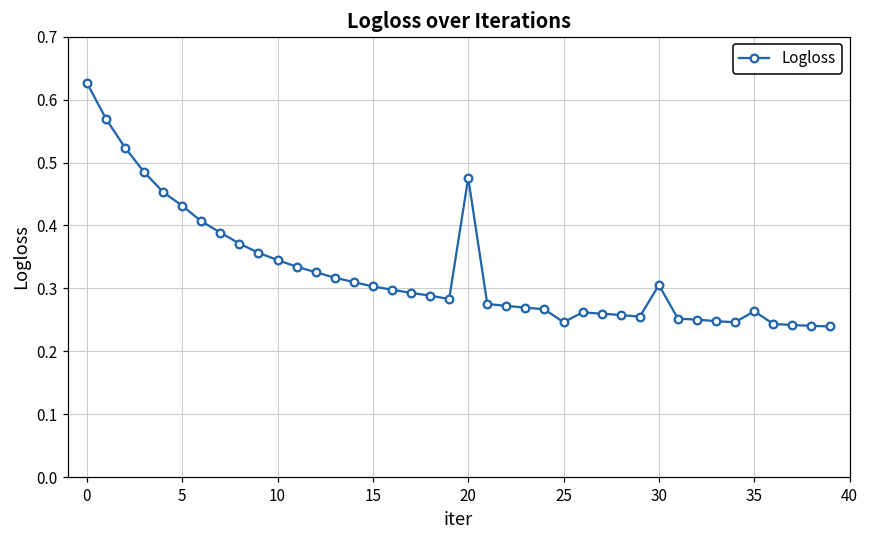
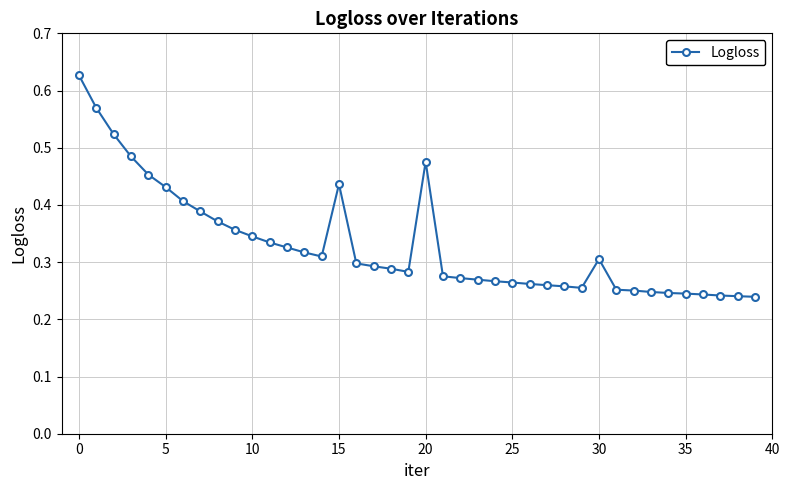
  {
    "0": 0.63,
    "5": 0.43,
    "10": 0.34,
-   "15": 0.30,
+   "15": 0.44,
    "20": 0.48,
-   "25": 0.25,
+   "25": 0.26,
    "30": 0.31,
-   "35": 0.26
+   "35": 0.24
  }
